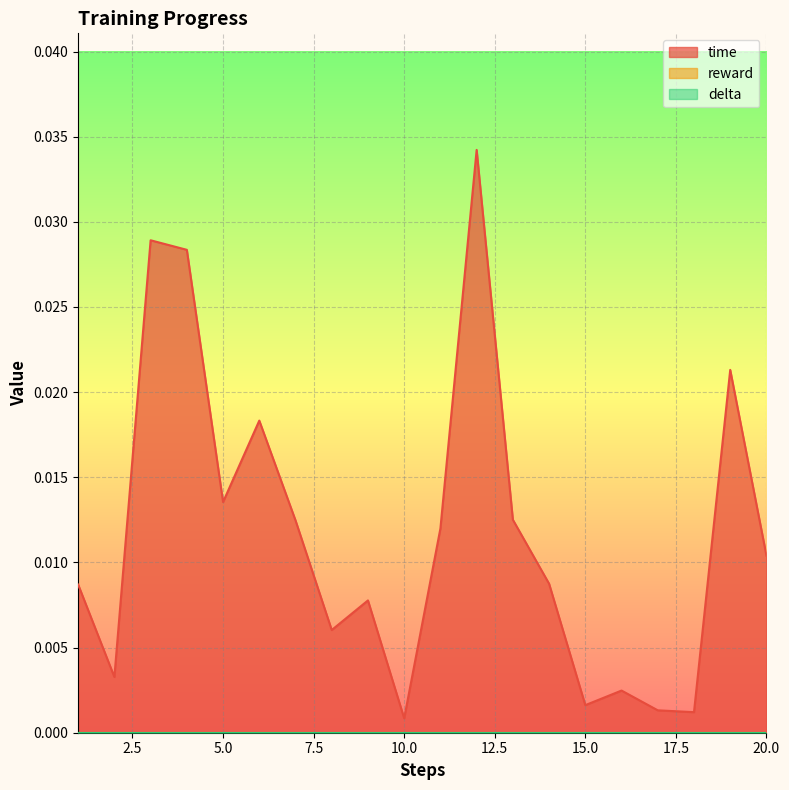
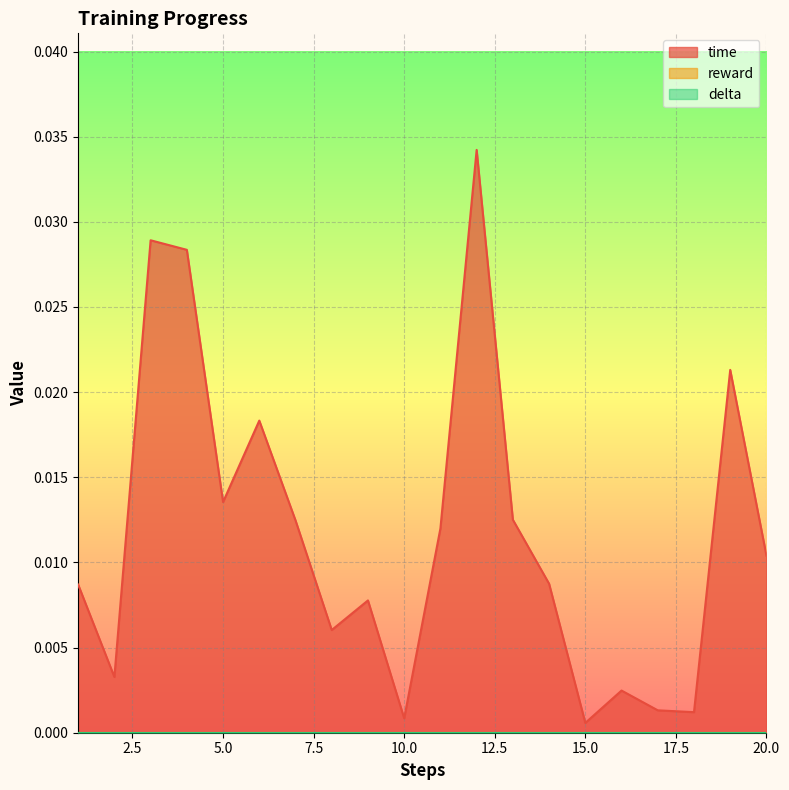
  {
    "time": {
      "5.0": 0.0135,
      "10.0": 0.0008,
-     "15.0": 0.0016,
+     "15.0": 0.0006,
      "20.0": 0.0104
    },
    "delta": {
      "5.0": 0.0000,
      "10.0": 0.0000,
      "15.0": 0.0000,
      "20.0": 0.0000
    }
  }
